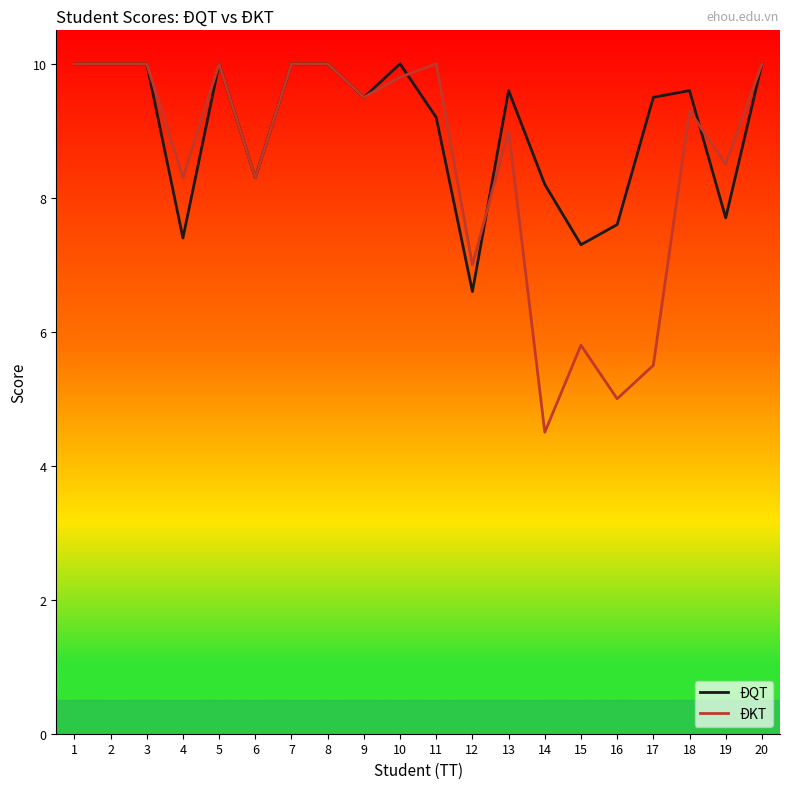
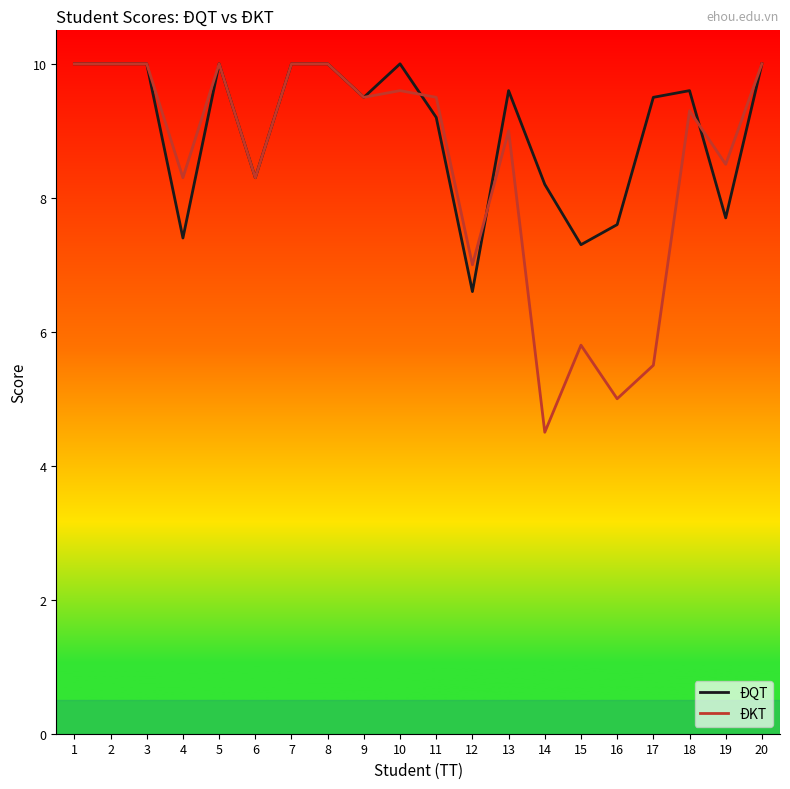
  {
    "ĐQT": {
      "4": 7.4,
      "10": 10.0,
      "11": 9.2,
      "12": 6.6,
      "13": 9.6,
      "14": 8.2,
      "15": 7.3,
      "16": 7.6,
      "17": 9.5,
      "18": 9.6,
      "19": 7.7
    },
    "ĐKT": {
      "4": 8.3,
-     "10": 9.8,
-     "11": 10.0,
+     "10": 9.6,
+     "11": 9.5,
      "12": 7.0,
      "13": 9.0,
      "14": 4.5,
      "15": 5.8,
      "16": 5.0,
      "17": 5.5,
      "18": 9.3,
      "19": 8.5
    }
  }
